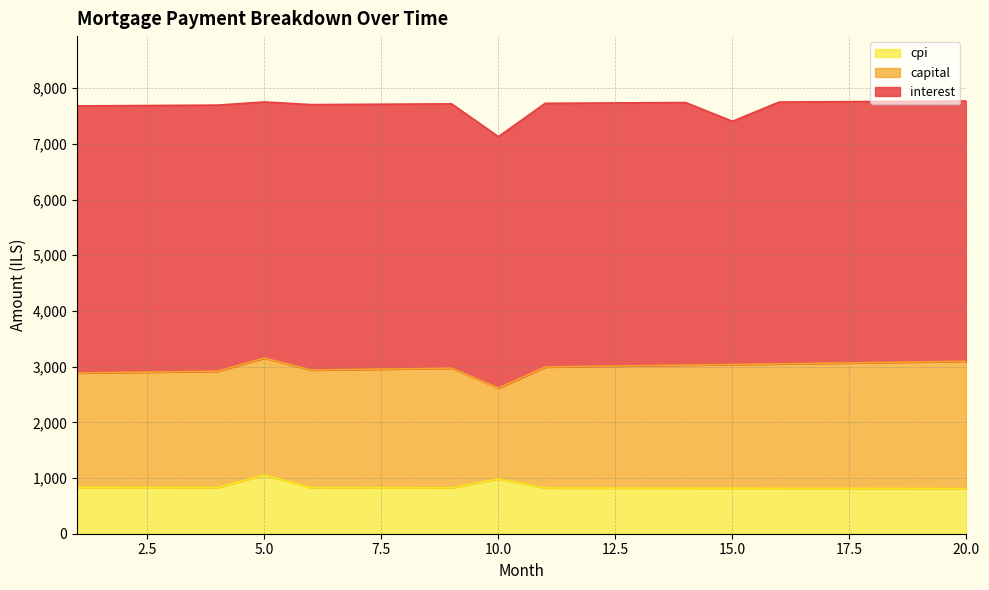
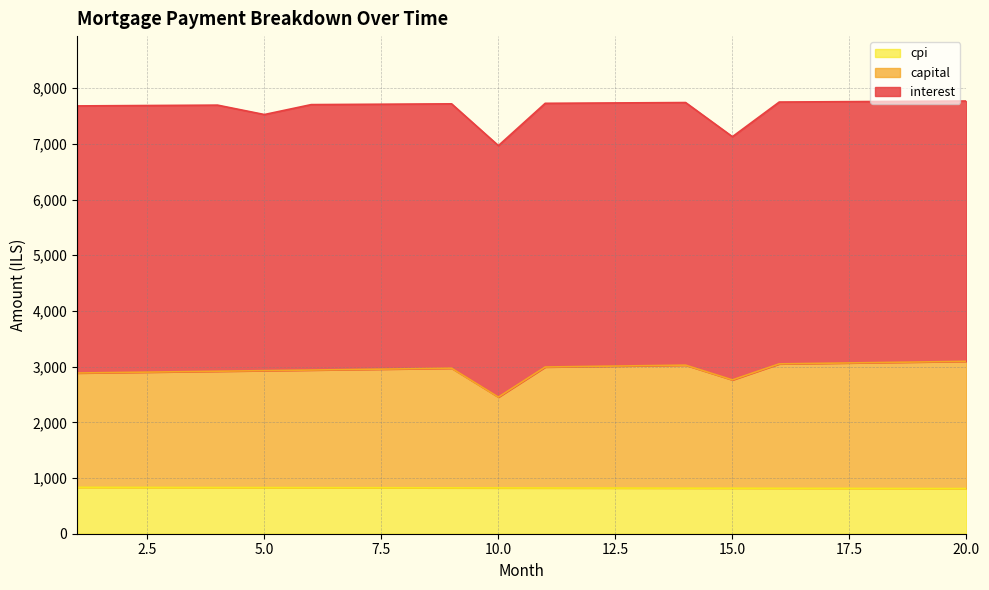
  {
    "cpi": {
-     "5.0": "1,100",
-     "10.0": "1,000",
+     "5.0": "800",
+     "10.0": "800",
      "15.0": "800",
      "20.0": "800"
    },
    "capital": {
      "5.0": "2,100",
      "10.0": "1,600",
-     "15.0": "2,200",
+     "15.0": "1,900",
      "20.0": "2,300"
    },
    "interest": {
      "5.0": "4,600",
      "10.0": "4,500",
      "15.0": "4,400",
      "20.0": "4,700"
    }
  }
